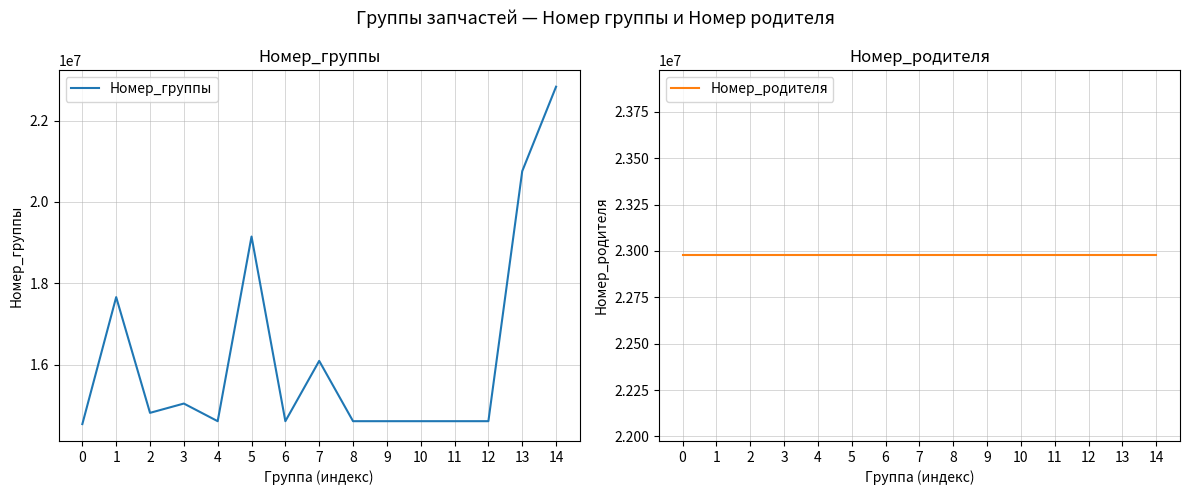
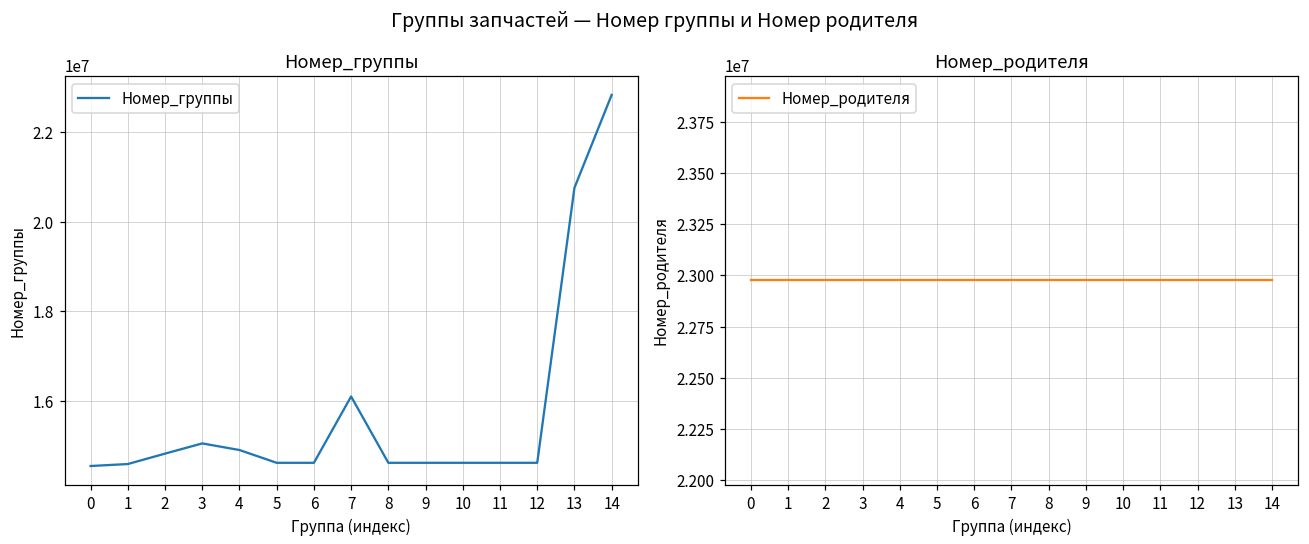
  {
    "Номер_группы": {
      "0": 14500000,
-     "1": 17700000,
+     "1": 14600000,
      "2": 14800000,
      "3": 15000000,
-     "4": 14600000,
-     "5": 19200000,
+     "4": 14900000,
+     "5": 14600000,
      "6": 14600000,
      "7": 16100000,
      "8": 14600000,
      "9": 14600000,
      "10": 14600000,
      "11": 14600000,
      "12": 14600000,
      "13": 20800000,
      "14": 22800000
    },
    "Номер_родителя": {
      "0": 22980000,
      "1": 22980000,
      "2": 22980000,
      "3": 22980000,
      "4": 22980000,
      "5": 22980000,
      "6": 22980000,
      "7": 22980000,
      "8": 22980000,
      "9": 22980000,
      "10": 22980000,
      "11": 22980000,
      "12": 22980000,
      "13": 22980000,
      "14": 22980000
    }
  }
